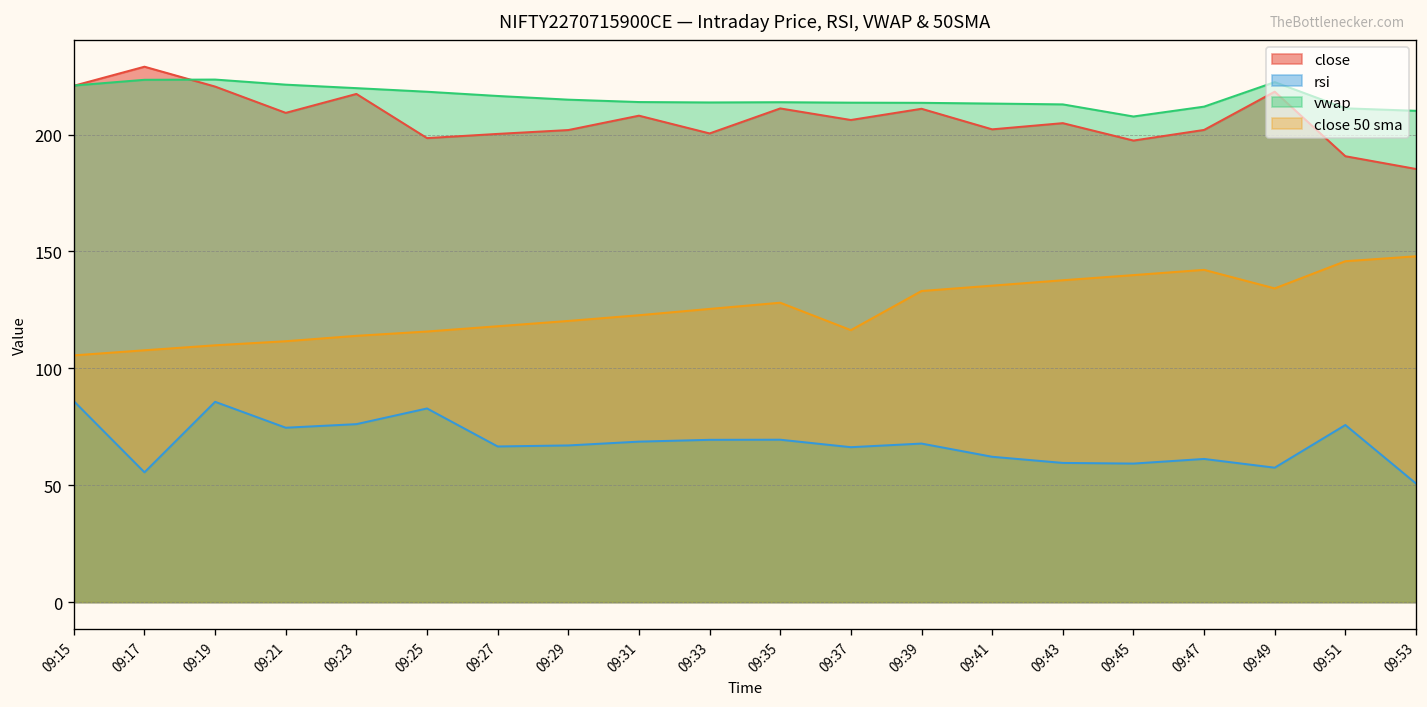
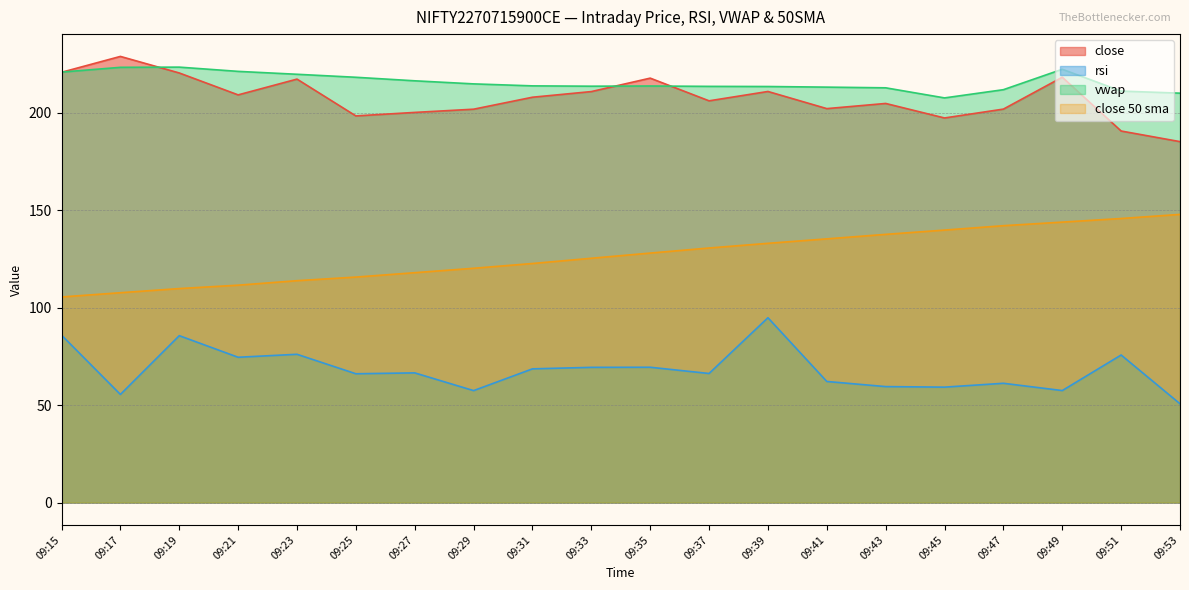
  {
    "close": {
      "09:17": 229,
      "09:19": 221,
      "09:21": 209,
      "09:23": 217,
      "09:25": 199,
      "09:27": 200,
      "09:29": 202,
      "09:31": 208,
-     "09:33": 201,
-     "09:35": 211,
+     "09:33": 211,
+     "09:35": 218,
      "09:37": 206,
      "09:39": 211,
      "09:41": 202,
      "09:43": 205,
      "09:45": 197,
      "09:47": 202,
      "09:51": 191,
      "09:53": 185
    },
    "rsi": {
      "09:15": 86,
      "09:17": 56,
      "09:19": 86,
      "09:21": 75,
      "09:23": 76,
-     "09:25": 83,
+     "09:25": 66,
      "09:27": 67,
-     "09:29": 67,
+     "09:29": 57,
      "09:31": 69,
      "09:33": 69,
      "09:35": 69,
      "09:37": 66,
-     "09:39": 68,
+     "09:39": 95,
      "09:41": 62,
      "09:43": 60,
      "09:45": 59,
      "09:47": 61,
      "09:49": 57,
      "09:51": 76,
      "09:53": 51
    },
    "vwap": {
      "09:17": 223,
      "09:19": 224,
      "09:21": 221,
      "09:23": 220,
      "09:25": 218,
      "09:27": 217,
      "09:29": 215,
      "09:31": 214,
      "09:33": 214,
      "09:35": 214,
      "09:37": 214,
      "09:39": 214,
      "09:41": 213,
      "09:43": 213,
      "09:45": 208,
      "09:47": 212,
      "09:53": 210
    },
    "close 50 sma": {
      "09:15": 106,
      "09:17": 108,
      "09:19": 110,
      "09:21": 112,
      "09:23": 114,
      "09:25": 116,
      "09:27": 118,
      "09:29": 120,
      "09:31": 123,
      "09:33": 125,
      "09:35": 128,
-     "09:37": 116,
+     "09:37": 131,
      "09:39": 133,
      "09:41": 135,
      "09:43": 138,
      "09:45": 140,
      "09:47": 142,
-     "09:49": 134,
+     "09:49": 144,
      "09:51": 146,
      "09:53": 148
    }
  }
